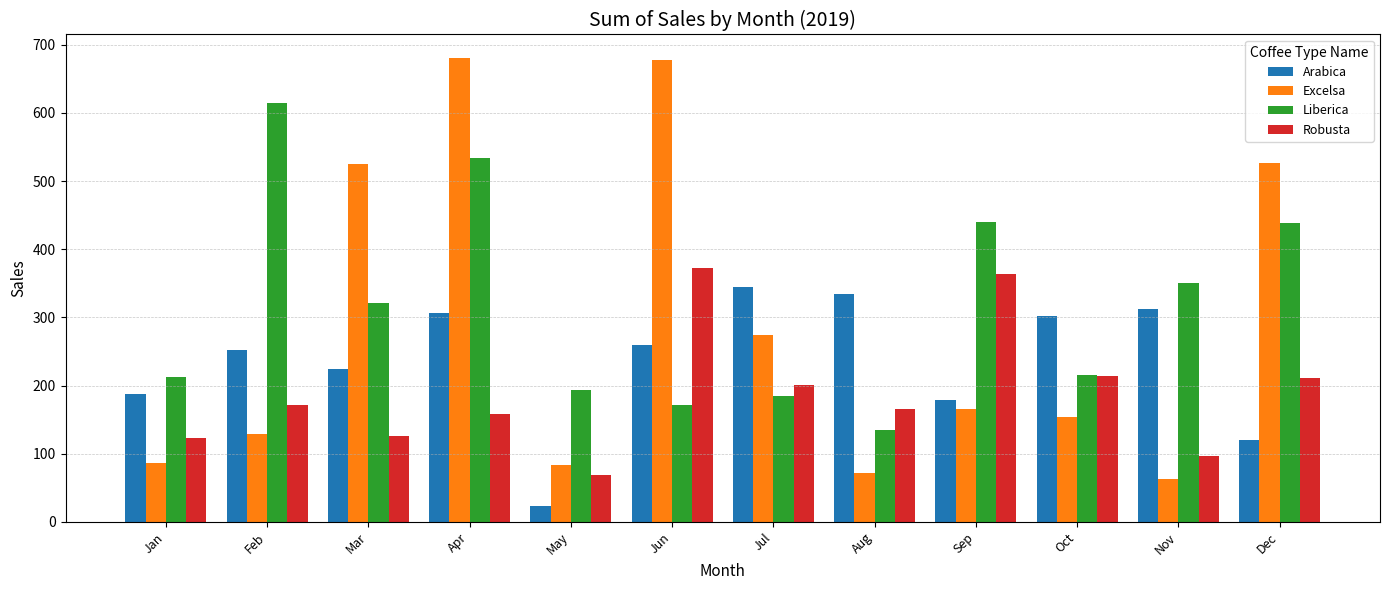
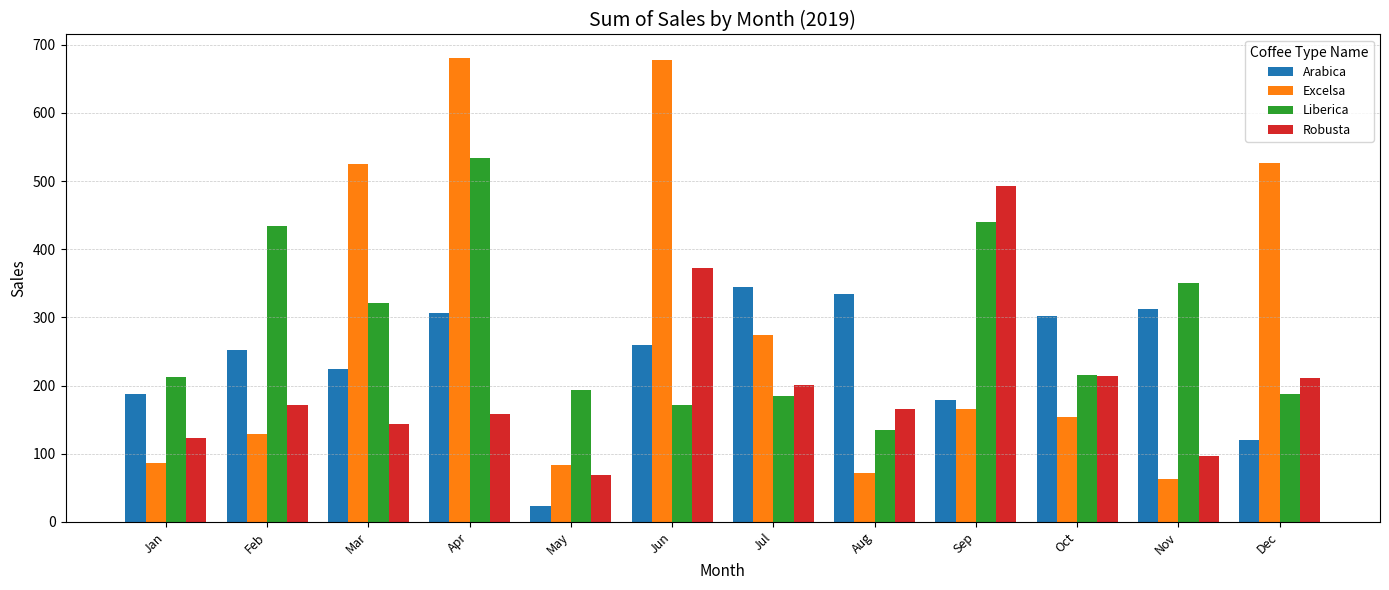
  {
    "Arabica": {
      "Jan": 190,
      "Feb": 250,
      "Mar": 220,
      "Apr": 310,
      "May": 20,
      "Jun": 260,
      "Jul": 350,
      "Aug": 330,
      "Sep": 180,
      "Oct": 300,
      "Nov": 310,
      "Dec": 120
    },
    "Excelsa": {
      "Jan": 90,
      "Feb": 130,
      "Mar": 520,
      "Apr": 680,
      "May": 80,
      "Jun": 680,
      "Jul": 270,
      "Aug": 70,
      "Sep": 170,
      "Oct": 150,
      "Nov": 60,
      "Dec": 530
    },
    "Liberica": {
      "Jan": 210,
-     "Feb": 610,
+     "Feb": 430,
      "Mar": 320,
      "Apr": 530,
      "May": 190,
      "Jun": 170,
      "Jul": 180,
      "Aug": 130,
      "Sep": 440,
      "Oct": 220,
      "Nov": 350,
-     "Dec": 440
+     "Dec": 190
    },
    "Robusta": {
      "Jan": 120,
      "Feb": 170,
-     "Mar": 130,
+     "Mar": 140,
      "Apr": 160,
      "May": 70,
      "Jun": 370,
      "Jul": 200,
      "Aug": 170,
-     "Sep": 360,
+     "Sep": 490,
      "Oct": 210,
      "Nov": 100,
      "Dec": 210
    }
  }
